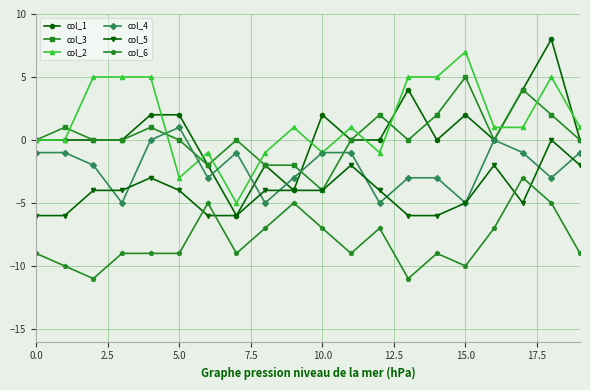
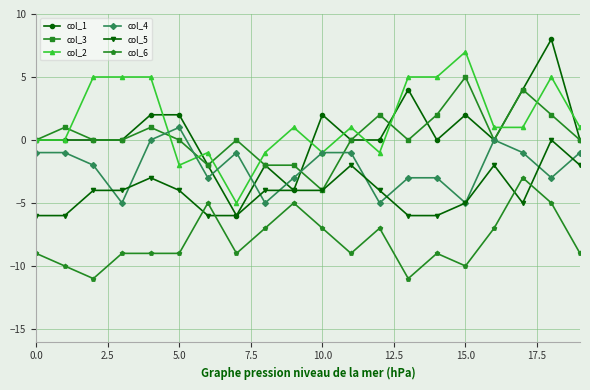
  {
    "col_2": {
-     "5.0": -3,
+     "5.0": -2,
      "15.0": 7
    }
  }
